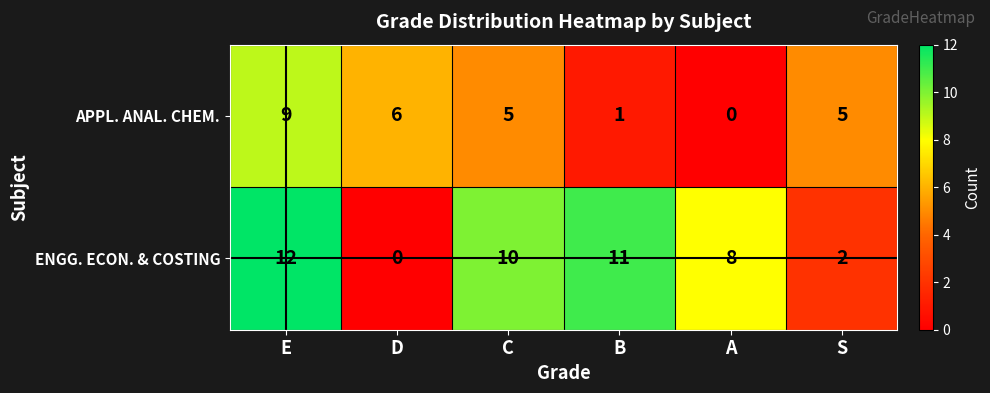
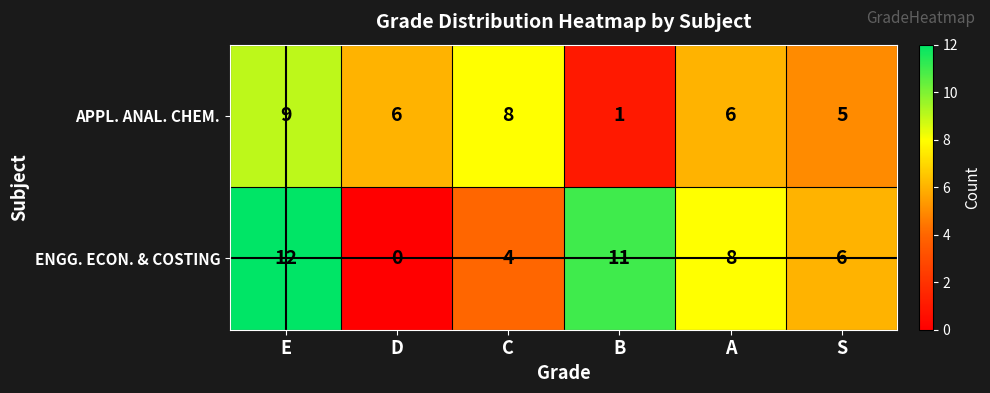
  {
    "APPL. ANAL. CHEM.": {
      "E": 9,
      "D": 6,
-     "C": 5,
+     "C": 8,
      "B": 1,
-     "A": 0,
+     "A": 6,
      "S": 5
    },
    "ENGG. ECON. & COSTING": {
      "E": 12,
      "D": 0,
-     "C": 10,
+     "C": 4,
      "B": 11,
      "A": 8,
-     "S": 2
+     "S": 6
    }
  }
